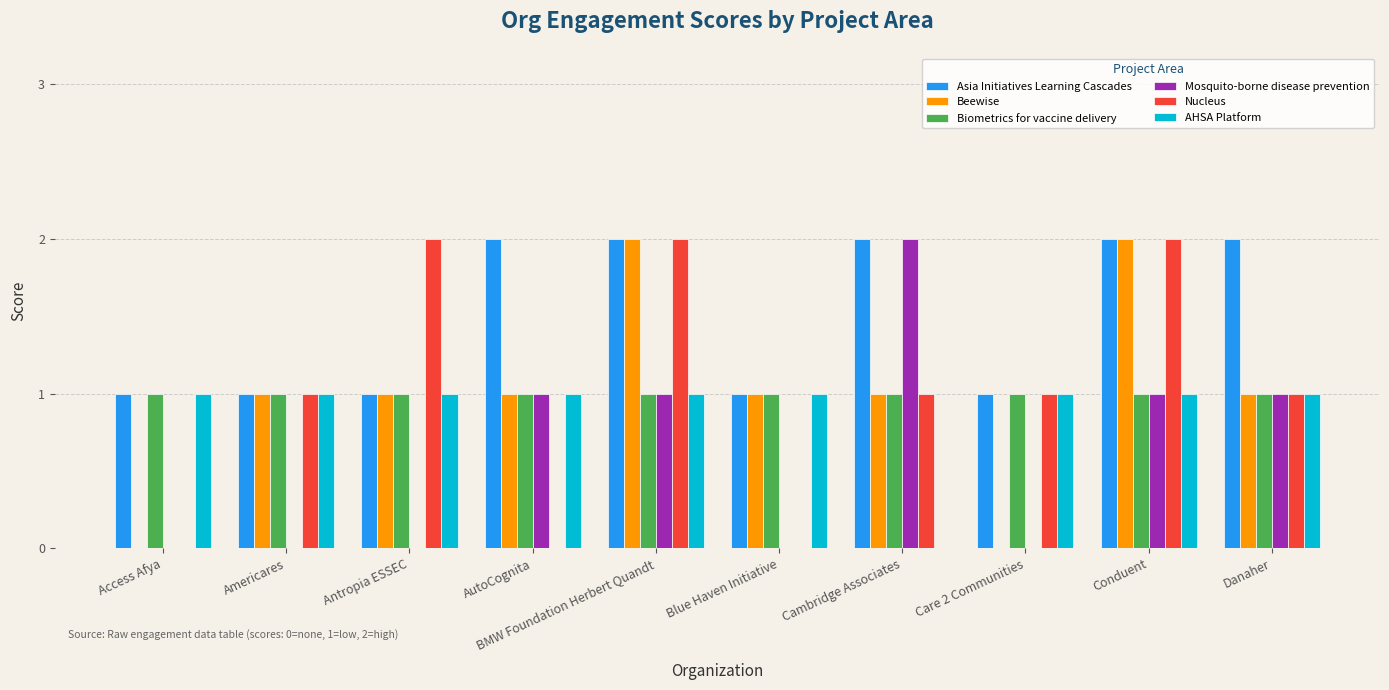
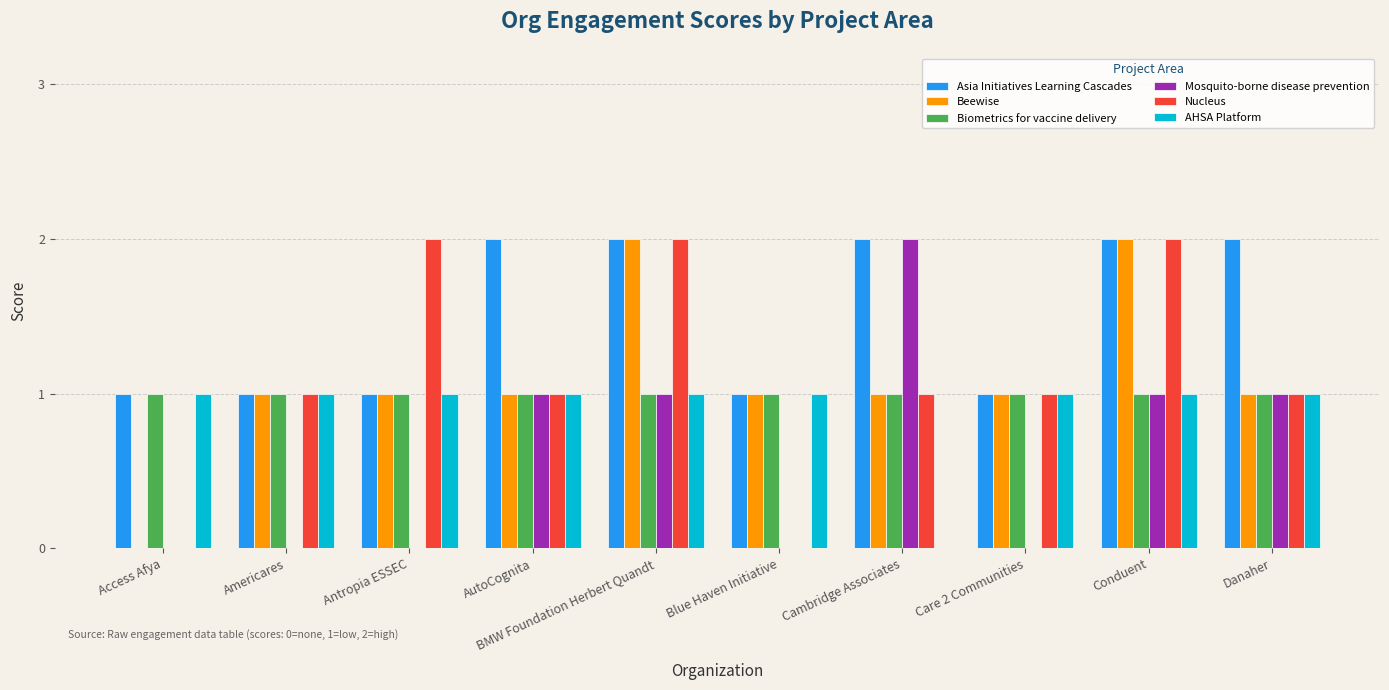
  {
    "Beewise": {
      "Access Afya": 0,
      "Americares": 1,
      "Antropia ESSEC": 1,
      "AutoCognita": 1,
      "BMW Foundation Herbert Quandt": 2,
      "Blue Haven Initiative": 1,
      "Cambridge Associates": 1,
-     "Care 2 Communities": 0,
+     "Care 2 Communities": 1,
      "Conduent": 2,
      "Danaher": 1
    },
    "Biometrics for vaccine delivery": {
      "Access Afya": 1,
      "Americares": 1,
      "Antropia ESSEC": 1,
      "AutoCognita": 1,
      "BMW Foundation Herbert Quandt": 1,
      "Blue Haven Initiative": 1,
      "Cambridge Associates": 1,
      "Care 2 Communities": 1,
      "Conduent": 1,
      "Danaher": 1
    },
    "Mosquito-borne disease prevention": {
      "Access Afya": 0,
      "Americares": 0,
      "Antropia ESSEC": 0,
      "AutoCognita": 1,
      "BMW Foundation Herbert Quandt": 1,
      "Blue Haven Initiative": 0,
      "Cambridge Associates": 2,
      "Care 2 Communities": 0,
      "Conduent": 1,
      "Danaher": 1
    },
    "Nucleus": {
      "Access Afya": 0,
      "Americares": 1,
      "Antropia ESSEC": 2,
-     "AutoCognita": 0,
+     "AutoCognita": 1,
      "BMW Foundation Herbert Quandt": 2,
      "Blue Haven Initiative": 0,
      "Cambridge Associates": 1,
      "Care 2 Communities": 1,
      "Conduent": 2,
      "Danaher": 1
    }
  }
